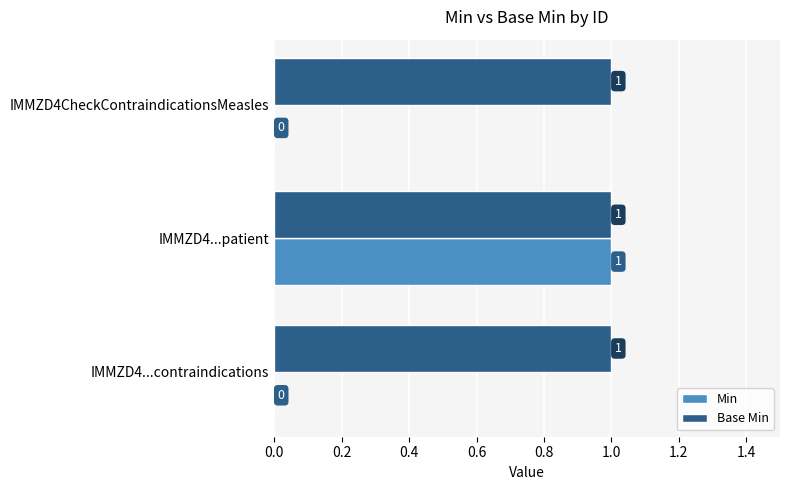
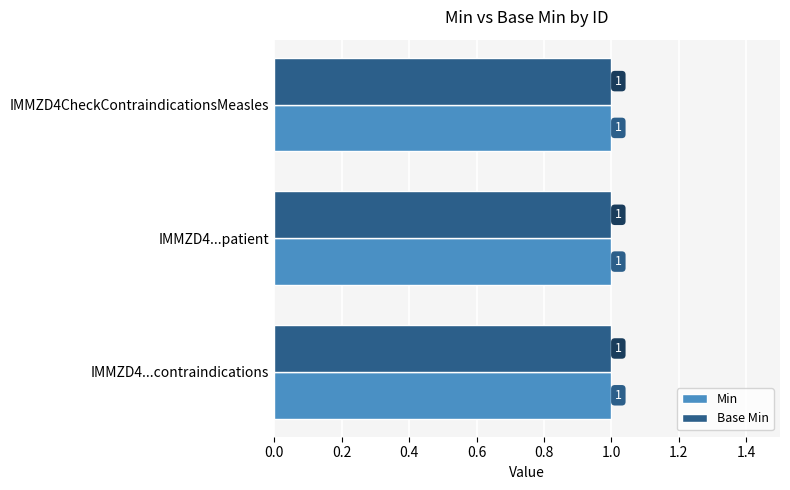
  {
    "Min": {
-     "IMMZD4CheckContraindicationsMeasles": 0,
-     "IMMZD4...contraindications": 0
+     "IMMZD4CheckContraindicationsMeasles": 1,
+     "IMMZD4...contraindications": 1
    }
  }
